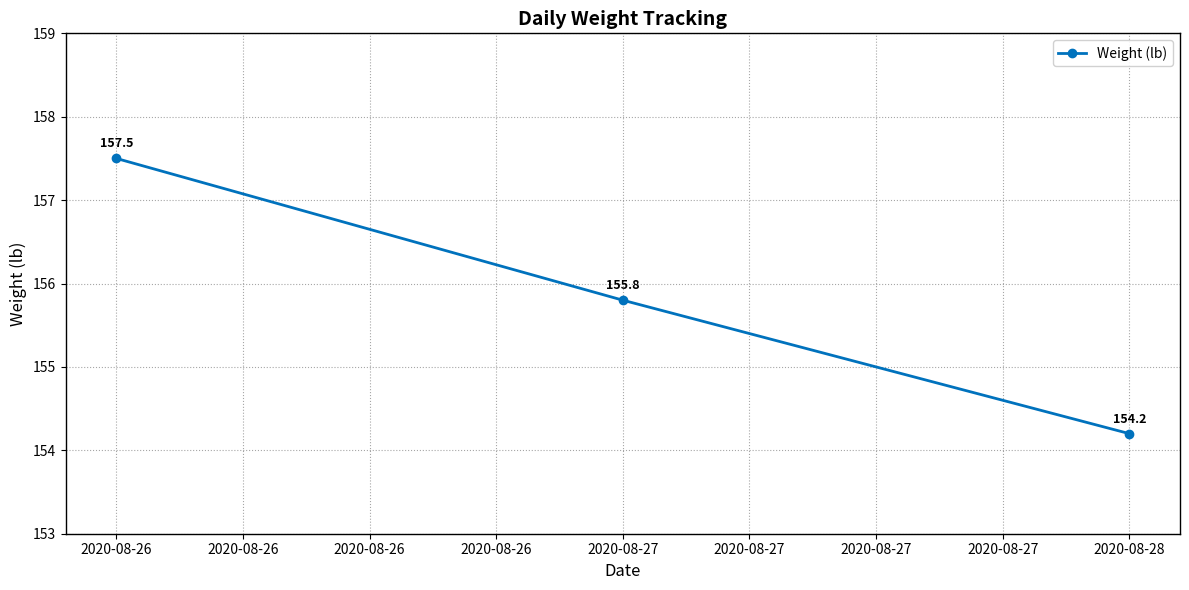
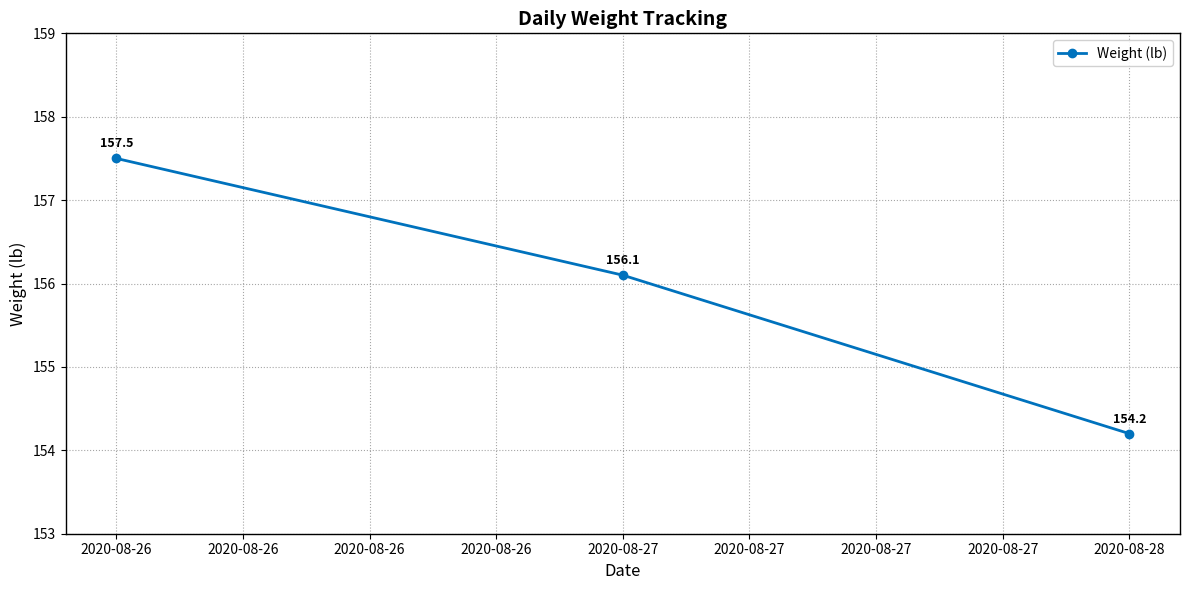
  {
    "2020-08-26": 157.5,
-   "2020-08-27": 155.8,
+   "2020-08-27": 156.1,
    "2020-08-28": 154.2
  }
